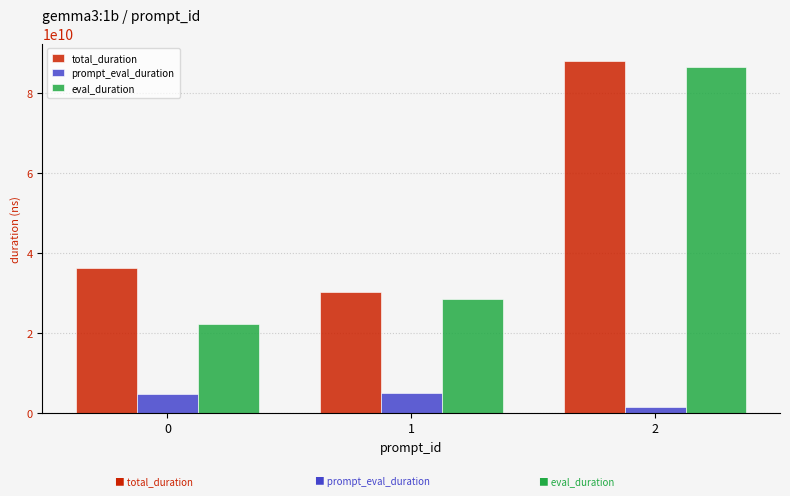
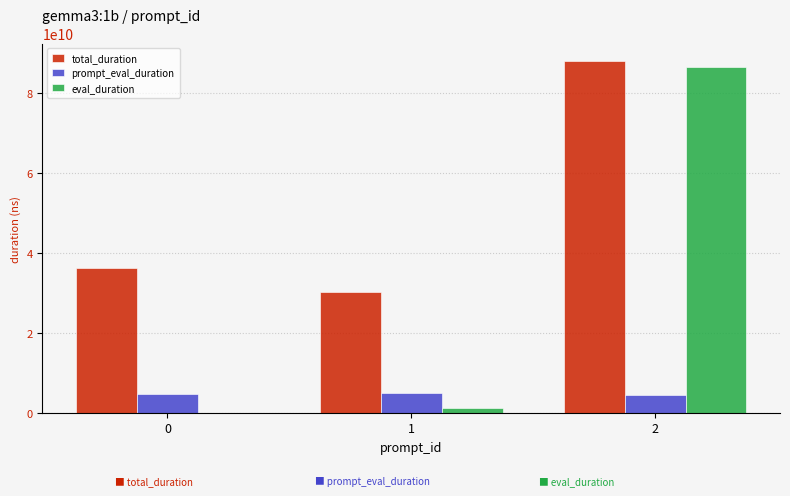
  {
    "total_duration": {
      "0": 36000000000,
      "1": 30000000000,
      "2": 88000000000
    },
    "prompt_eval_duration": {
      "0": 5000000000,
      "1": 5000000000,
-     "2": 1000000000
+     "2": 4000000000
    },
    "eval_duration": {
-     "0": 22000000000,
-     "1": 28000000000,
+     "0": 0,
+     "1": 1000000000,
      "2": 86000000000
    }
  }
